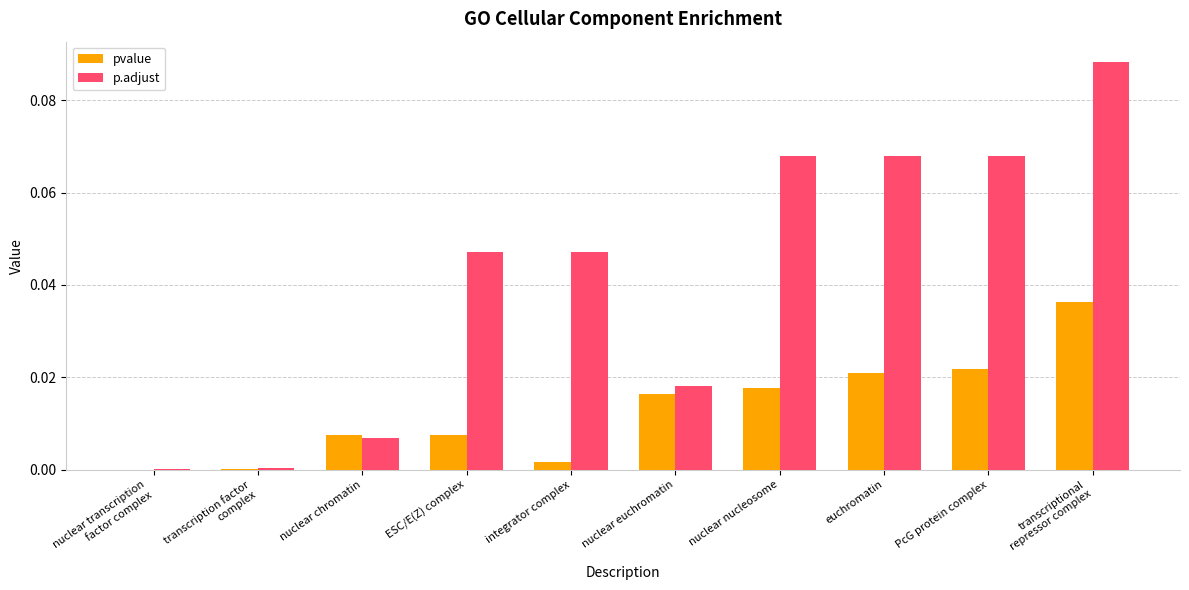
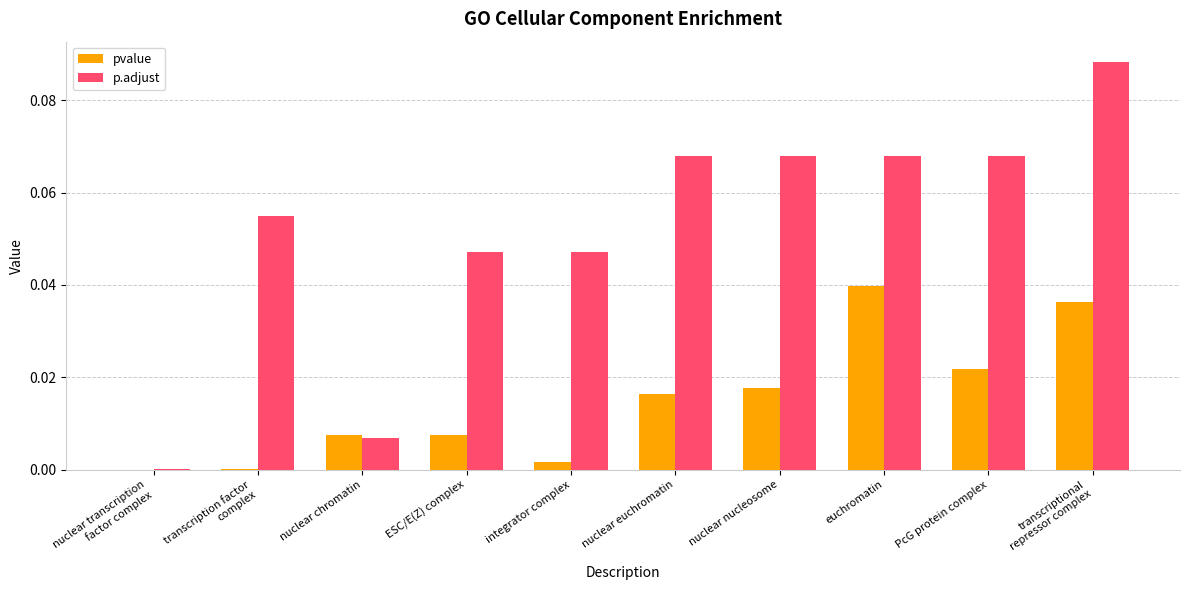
  {
    "pvalue": {
      "nuclear chromatin": 0.007,
      "ESC/E(Z) complex": 0.007,
      "integrator complex": 0.002,
      "nuclear euchromatin": 0.016,
      "nuclear nucleosome": 0.018,
-     "euchromatin": 0.021,
+     "euchromatin": 0.040,
      "PcG protein complex": 0.022,
      "transcriptional repressor complex": 0.036
    },
    "p.adjust": {
-     "transcription factor complex": 0.000,
+     "transcription factor complex": 0.055,
      "nuclear chromatin": 0.007,
      "ESC/E(Z) complex": 0.047,
      "integrator complex": 0.047,
-     "nuclear euchromatin": 0.018,
+     "nuclear euchromatin": 0.068,
      "nuclear nucleosome": 0.068,
      "euchromatin": 0.068,
      "PcG protein complex": 0.068,
      "transcriptional repressor complex": 0.088
    }
  }
